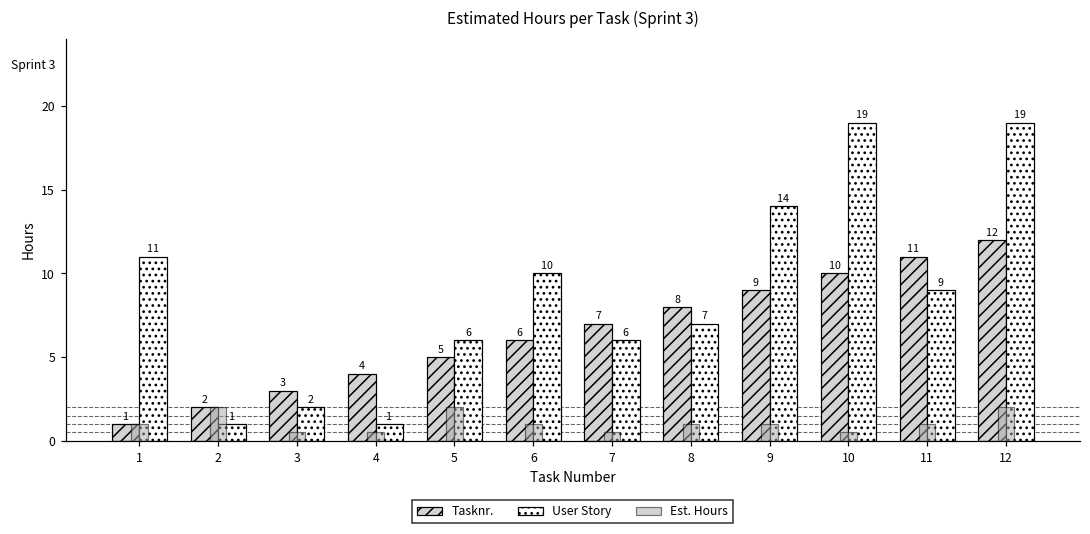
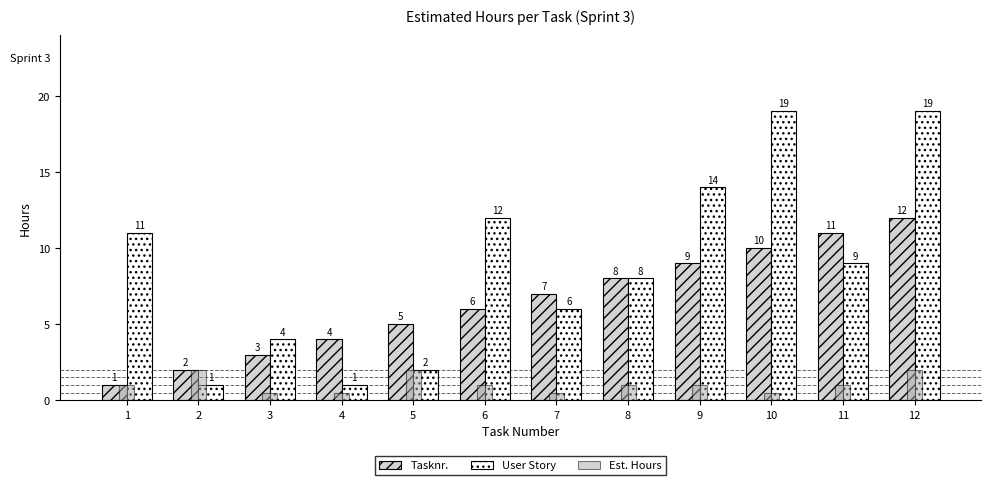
  {
    "User Story": {
      "1": 11,
      "2": 1,
-     "3": 2,
+     "3": 4,
      "4": 1,
-     "5": 6,
-     "6": 10,
+     "5": 2,
+     "6": 12,
      "7": 6,
-     "8": 7,
+     "8": 8,
      "9": 14,
      "10": 19,
      "11": 9,
      "12": 19
    }
  }
